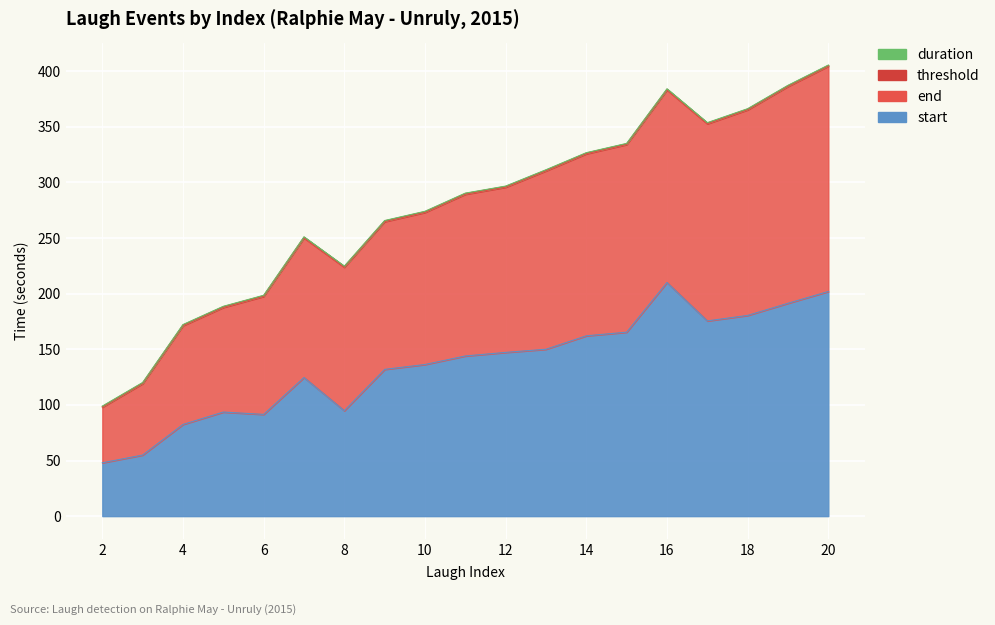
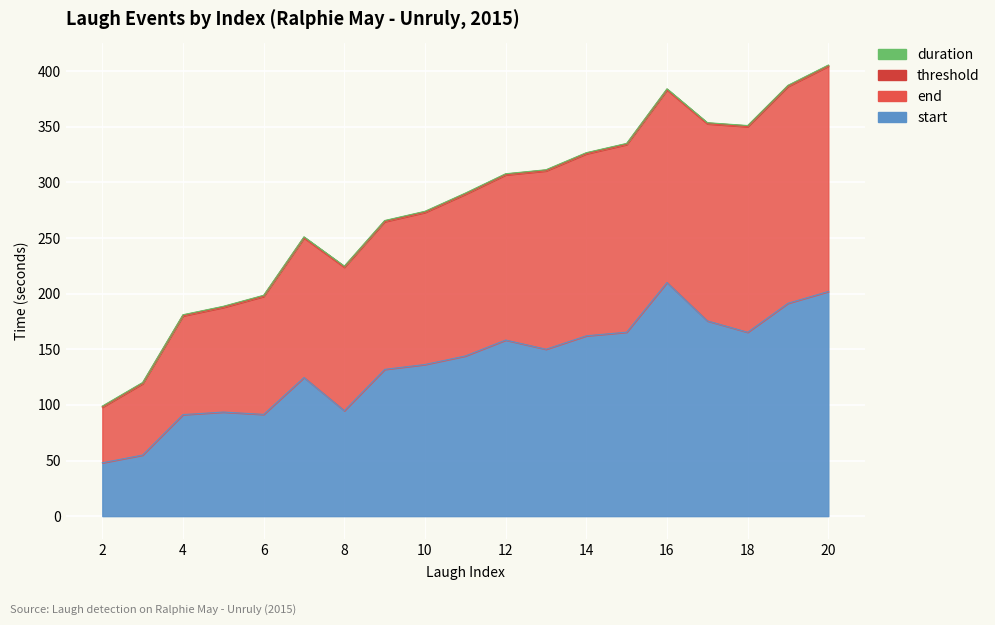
  {
    "start": {
      "2": 48,
-     "4": 82,
+     "4": 91,
      "6": 91,
      "8": 95,
      "10": 136,
-     "12": 147,
+     "12": 158,
      "14": 162,
      "16": 210,
-     "18": 180,
+     "18": 165,
      "20": 202
    }
  }
